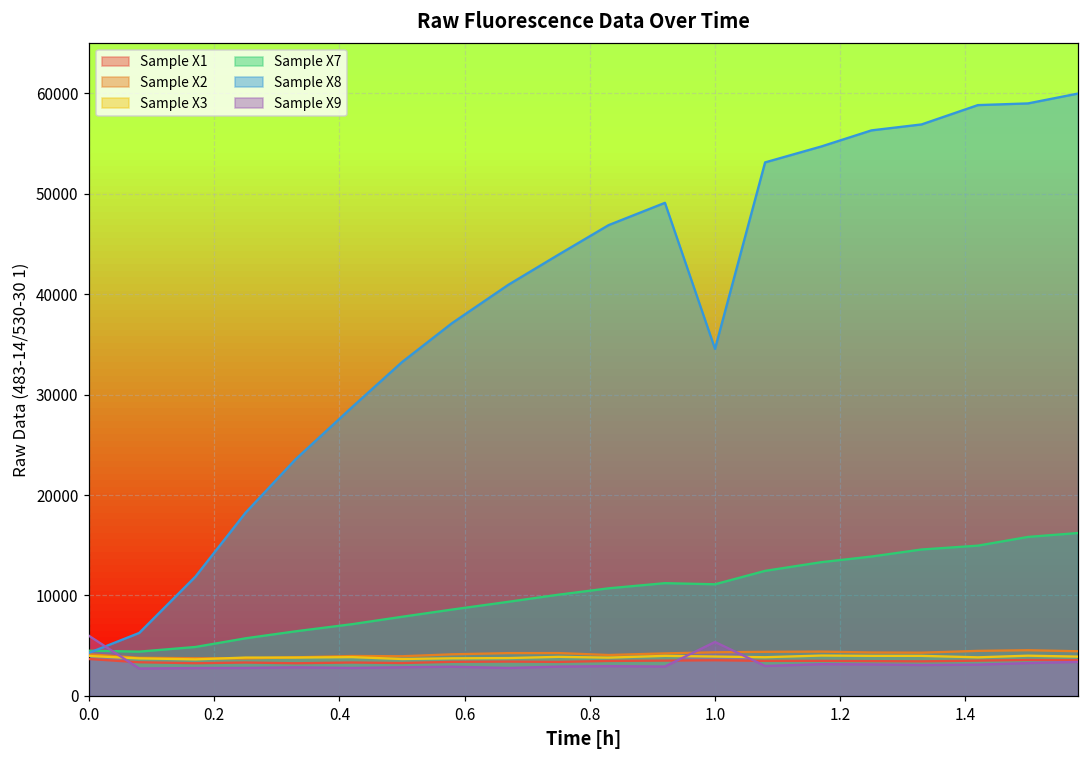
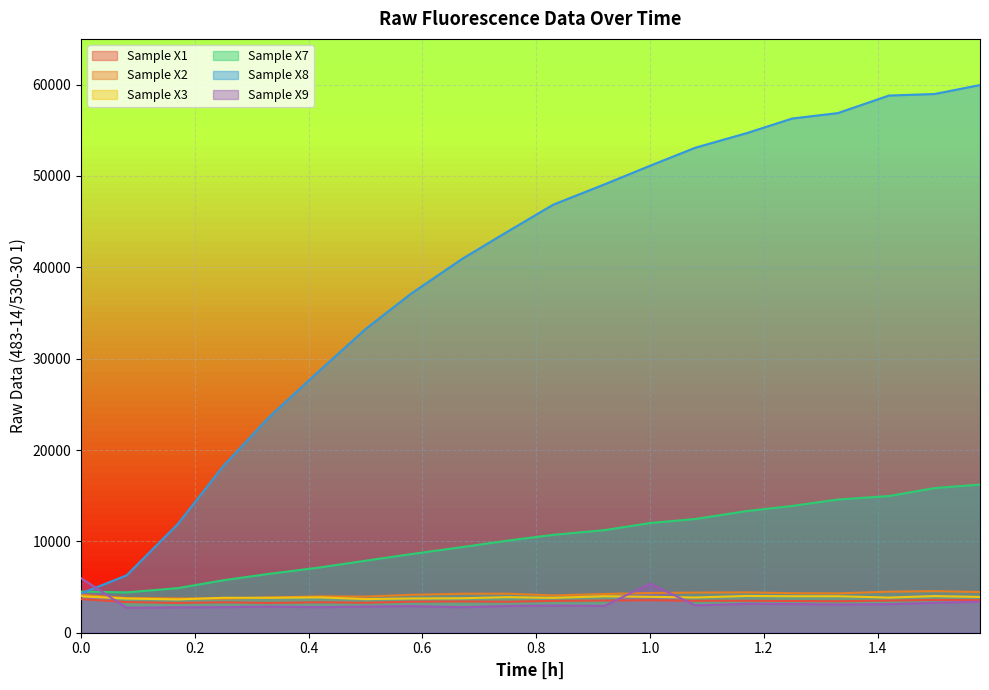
  {
    "Sample X7": {
-     "1.0": 11000
+     "1.0": 12000
    },
    "Sample X8": {
-     "1.0": 35000
+     "1.0": 51000
    },
    "Sample X9": {
      "0.0": 6000,
      "1.0": 5000
    }
  }
